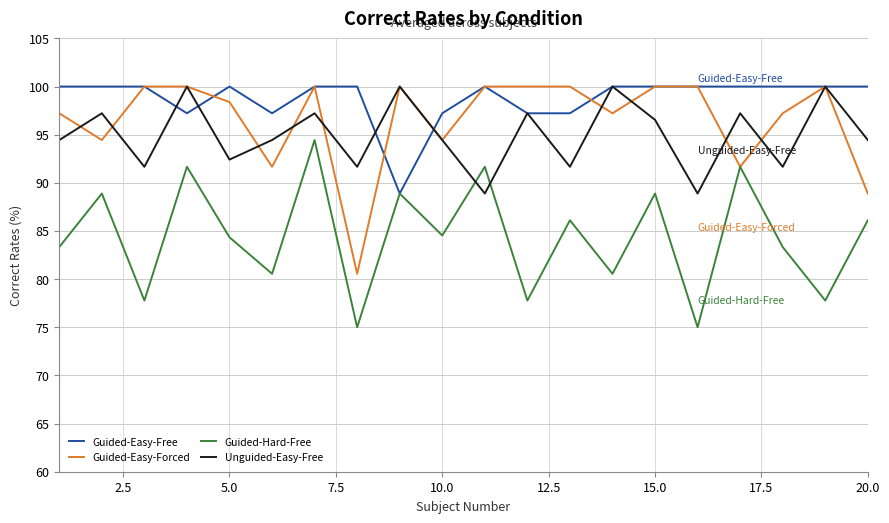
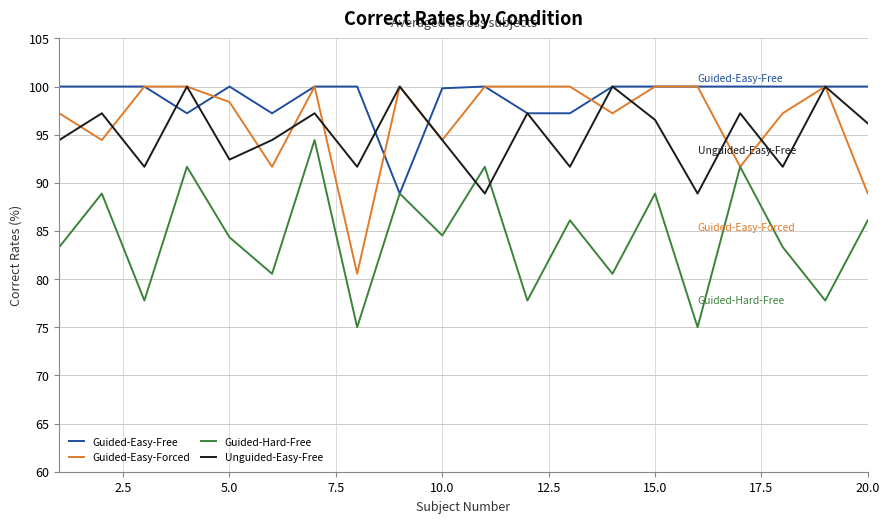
  {
    "Guided-Easy-Free": {
      "5.0": 100,
-     "10.0": 97,
+     "10.0": 100,
      "20.0": 100
    },
    "Guided-Easy-Forced": {
      "5.0": 98,
      "20.0": 89
    },
    "Guided-Hard-Free": {
      "5.0": 84,
      "10.0": 85,
      "15.0": 89,
      "20.0": 86
    },
    "Unguided-Easy-Free": {
      "5.0": 92,
      "15.0": 97,
-     "20.0": 94
+     "20.0": 96
    }
  }
